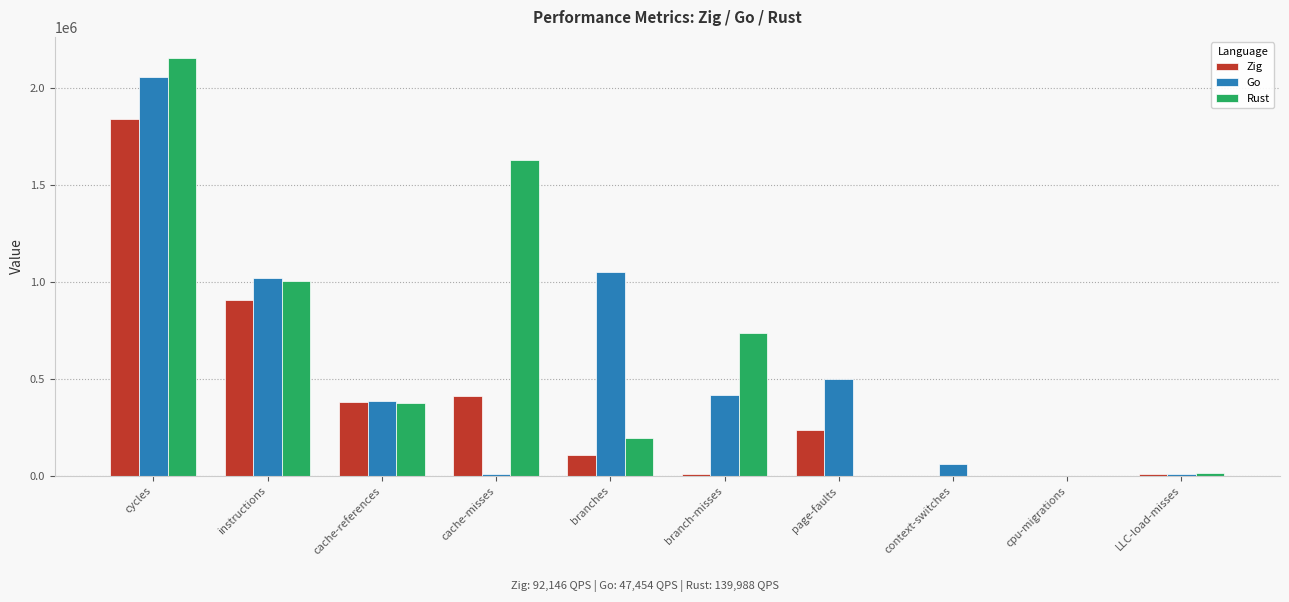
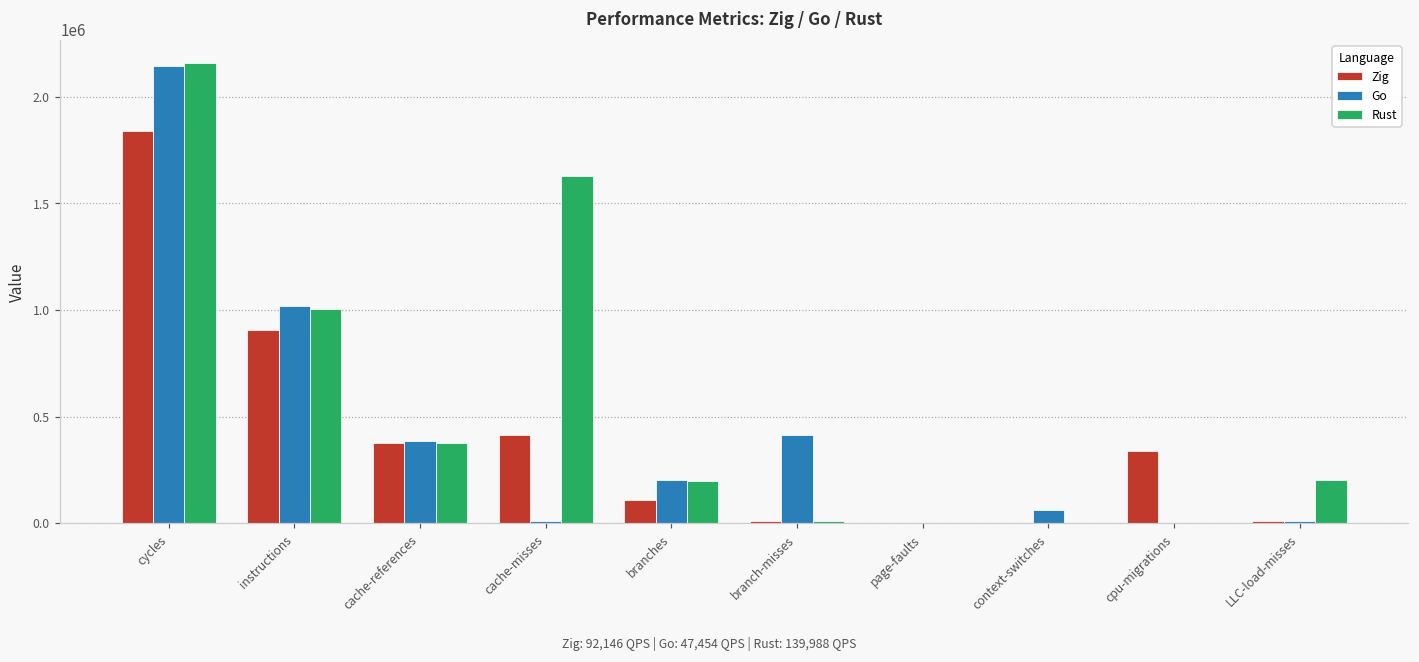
  {
    "Zig": {
      "cycles": 1840000,
      "instructions": 910000,
      "cache-references": 380000,
      "cache-misses": 410000,
      "branches": 110000,
-     "page-faults": 230000,
-     "cpu-migrations": 0
+     "page-faults": 0,
+     "cpu-migrations": 340000
    },
    "Go": {
-     "cycles": 2060000,
+     "cycles": 2140000,
      "instructions": 1020000,
      "cache-references": 380000,
-     "branches": 1050000,
+     "branches": 200000,
      "branch-misses": 420000,
-     "page-faults": 500000,
+     "page-faults": 0,
      "context-switches": 60000
    },
    "Rust": {
      "cycles": 2160000,
      "instructions": 1010000,
      "cache-references": 380000,
      "cache-misses": 1630000,
      "branches": 200000,
-     "branch-misses": 740000,
-     "LLC-load-misses": 10000
+     "branch-misses": 10000,
+     "LLC-load-misses": 200000
    }
  }
